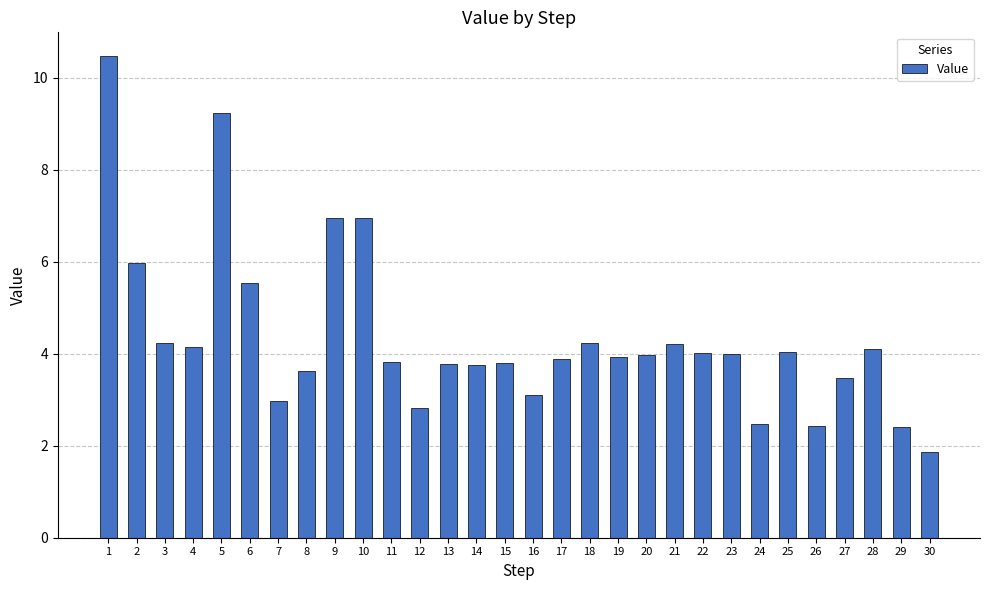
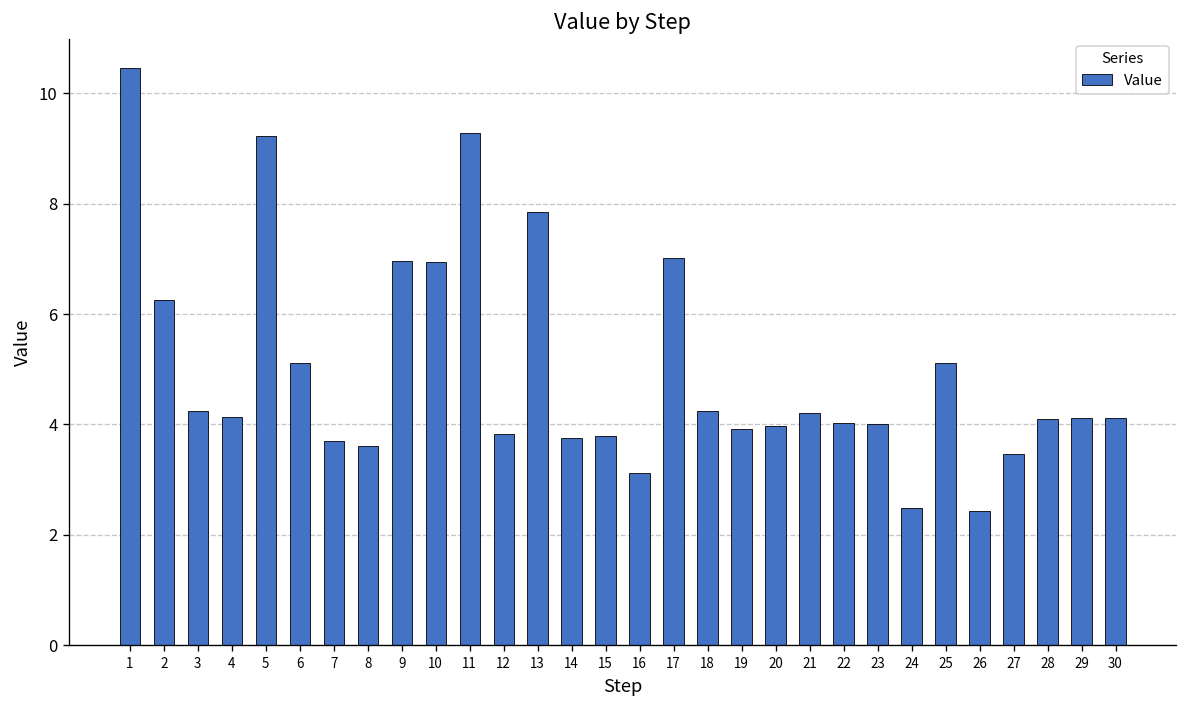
  {
    "1": 10.5,
-   "2": 6.0,
+   "2": 6.3,
    "3": 4.2,
    "4": 4.1,
    "5": 9.2,
-   "6": 5.5,
-   "7": 3.0,
+   "6": 5.1,
+   "7": 3.7,
    "8": 3.6,
    "9": 7.0,
    "10": 6.9,
-   "11": 3.8,
-   "12": 2.8,
-   "13": 3.8,
+   "11": 9.3,
+   "12": 3.8,
+   "13": 7.8,
    "14": 3.8,
    "15": 3.8,
    "16": 3.1,
-   "17": 3.9,
+   "17": 7.0,
    "18": 4.2,
    "19": 3.9,
    "20": 4.0,
    "21": 4.2,
    "22": 4.0,
    "23": 4.0,
    "24": 2.5,
-   "25": 4.0,
+   "25": 5.1,
    "26": 2.4,
    "27": 3.5,
    "28": 4.1,
-   "29": 2.4,
-   "30": 1.9
+   "29": 4.1,
+   "30": 4.1
  }
